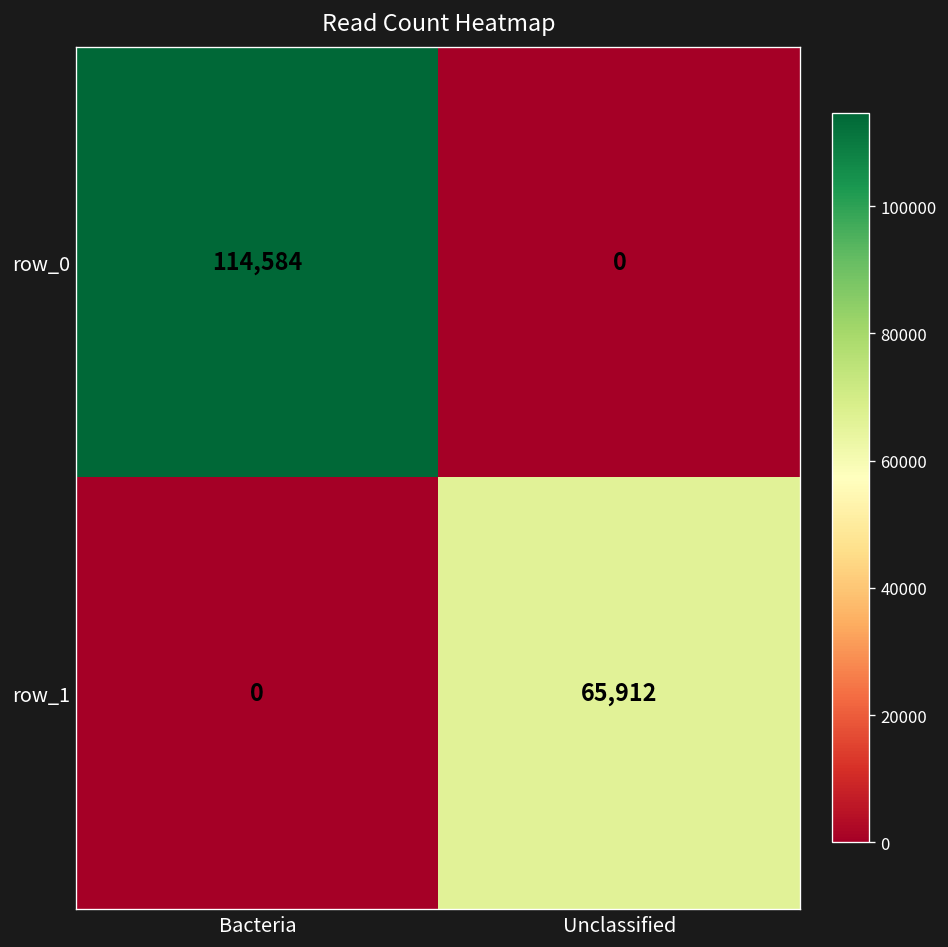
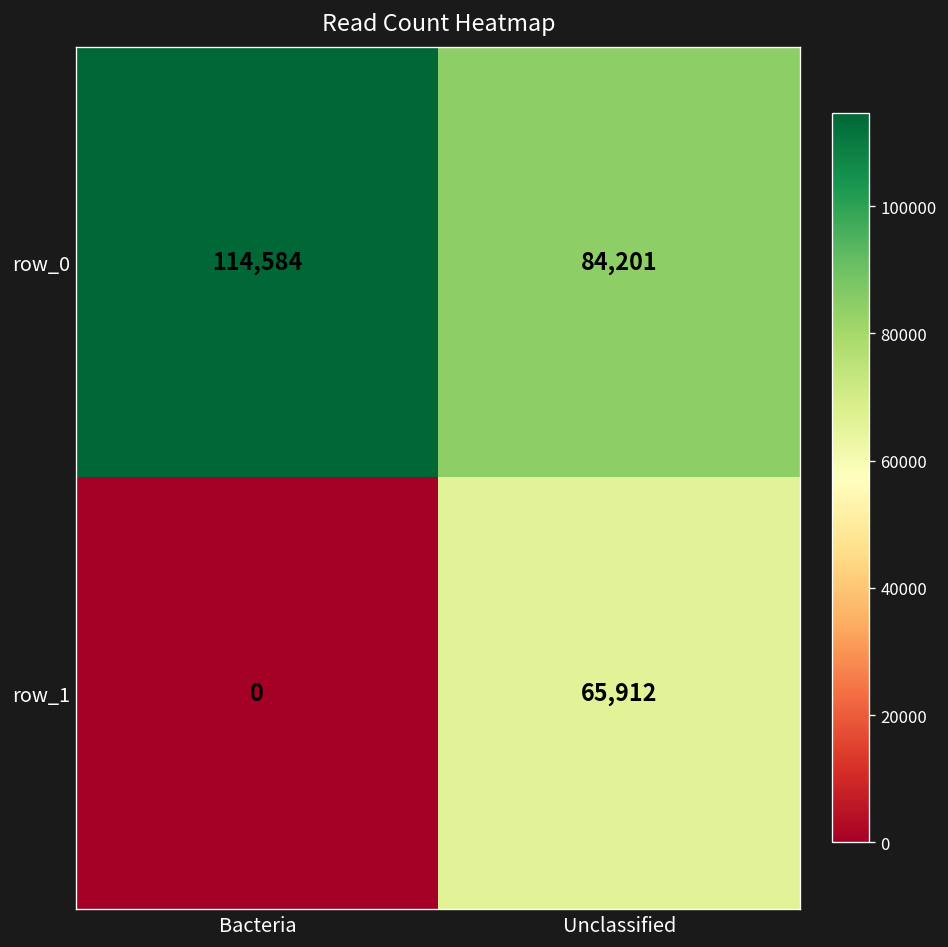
  {
    "row_0": {
      "Bacteria": "114,584",
-     "Unclassified": "0"
+     "Unclassified": "84,201"
    },
    "row_1": {
      "Bacteria": "0",
      "Unclassified": "65,912"
    }
  }
